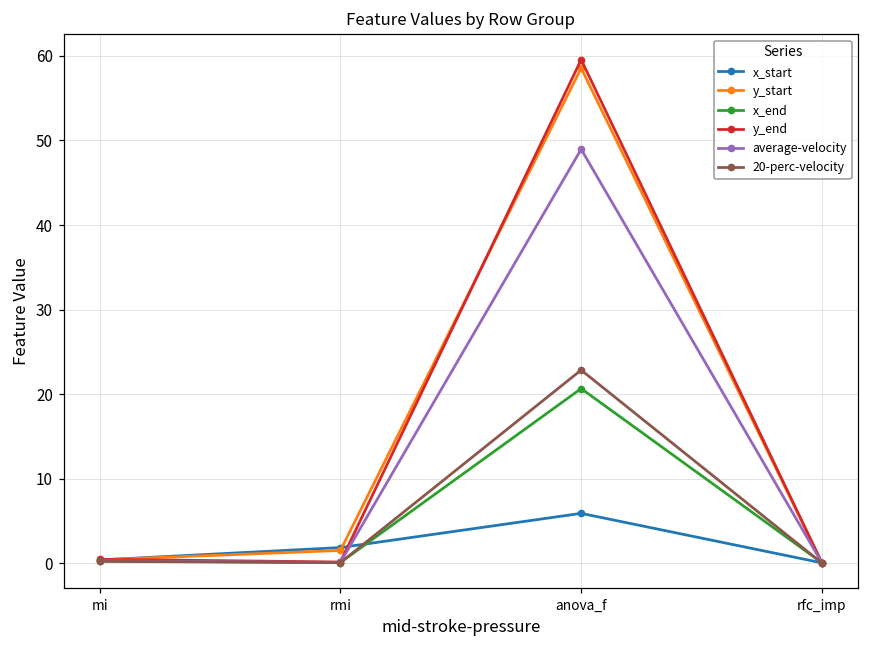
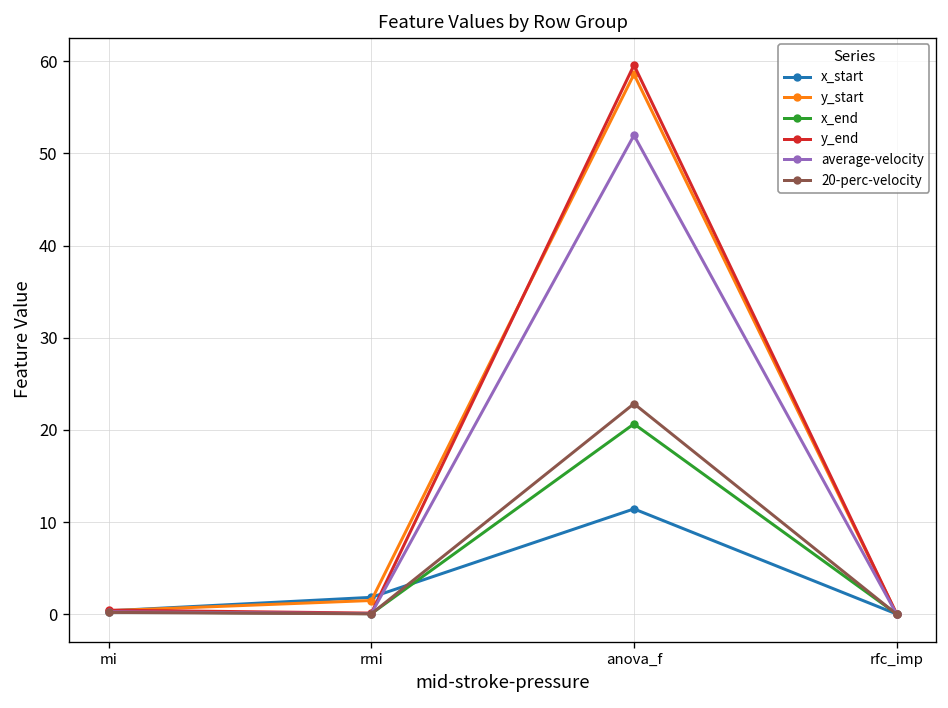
  {
    "x_start": {
      "rmi": 2,
-     "anova_f": 6
+     "anova_f": 11
    },
    "y_start": {
      "rmi": 2,
      "anova_f": 59
    },
    "x_end": {
      "anova_f": 21
    },
    "y_end": {
      "anova_f": 60
    },
    "average-velocity": {
-     "anova_f": 49
+     "anova_f": 52
    },
    "20-perc-velocity": {
      "anova_f": 23
    }
  }
